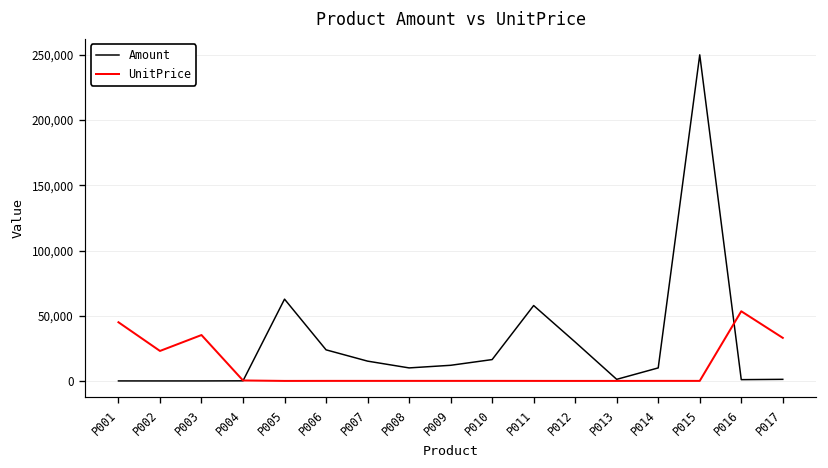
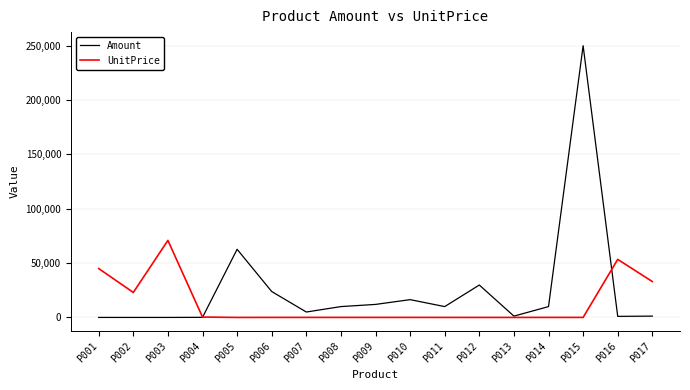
  {
    "Amount": {
      "P001": "0",
      "P002": "0",
      "P003": "0",
      "P005": "63,000",
      "P006": "24,000",
-     "P007": "15,000",
+     "P007": "5,000",
      "P008": "10,000",
      "P009": "12,000",
      "P010": "16,000",
-     "P011": "58,000",
+     "P011": "10,000",
      "P012": "30,000",
      "P014": "10,000",
      "P015": "250,000",
      "P016": "1,000",
      "P017": "1,000"
    },
    "UnitPrice": {
      "P001": "45,000",
      "P002": "23,000",
-     "P003": "35,000",
+     "P003": "71,000",
      "P005": "0",
      "P006": "0",
      "P007": "0",
      "P008": "0",
      "P009": "0",
      "P010": "0",
      "P011": "0",
      "P012": "0",
      "P014": "0",
      "P015": "0",
      "P016": "53,000",
      "P017": "33,000"
    }
  }
